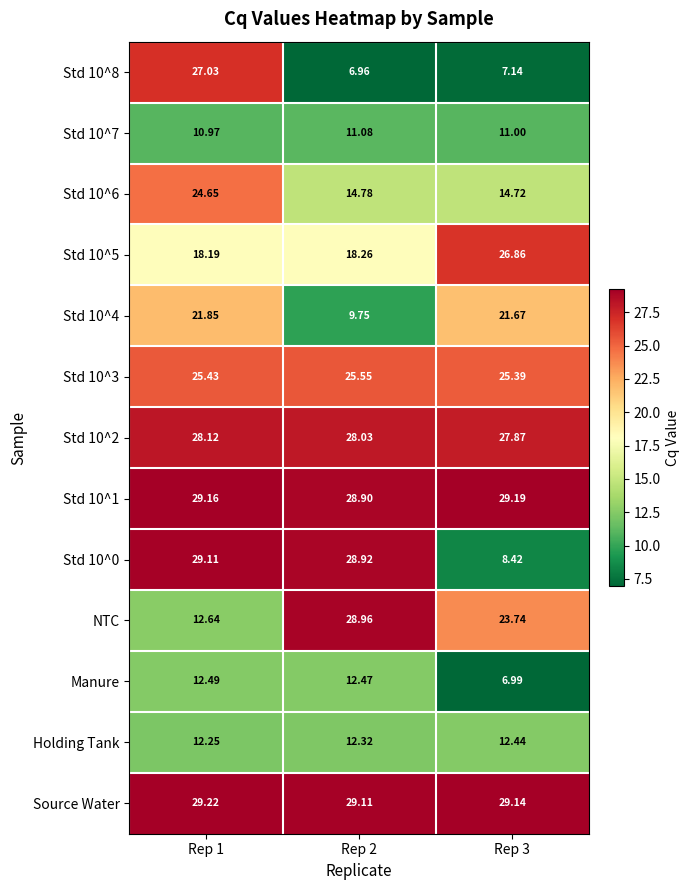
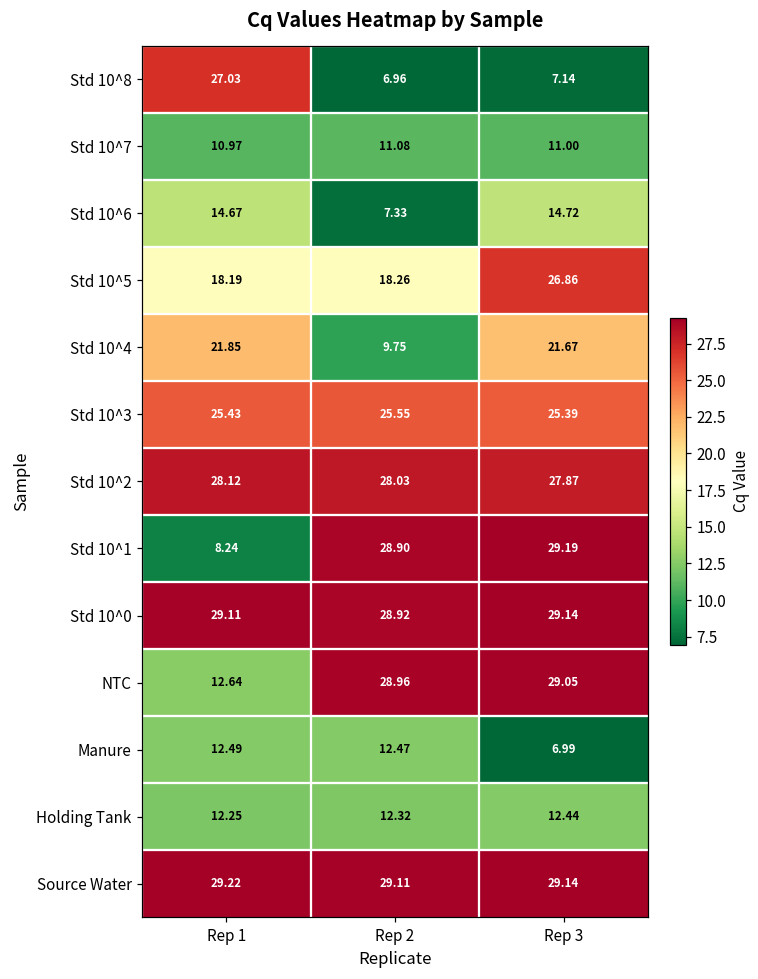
  {
    "Std 10^8": {
      "Rep 1": 27.03,
      "Rep 2": 6.96,
      "Rep 3": 7.14
    },
    "Std 10^7": {
      "Rep 1": 10.97,
      "Rep 2": 11.08,
      "Rep 3": 11.00
    },
    "Std 10^6": {
-     "Rep 1": 24.65,
-     "Rep 2": 14.78,
+     "Rep 1": 14.67,
+     "Rep 2": 7.33,
      "Rep 3": 14.72
    },
    "Std 10^5": {
      "Rep 1": 18.19,
      "Rep 2": 18.26,
      "Rep 3": 26.86
    },
    "Std 10^4": {
      "Rep 1": 21.85,
      "Rep 2": 9.75,
      "Rep 3": 21.67
    },
    "Std 10^3": {
      "Rep 1": 25.43,
      "Rep 2": 25.55,
      "Rep 3": 25.39
    },
    "Std 10^2": {
      "Rep 1": 28.12,
      "Rep 2": 28.03,
      "Rep 3": 27.87
    },
    "Std 10^1": {
-     "Rep 1": 29.16,
+     "Rep 1": 8.24,
      "Rep 2": 28.90,
      "Rep 3": 29.19
    },
    "Std 10^0": {
      "Rep 1": 29.11,
      "Rep 2": 28.92,
-     "Rep 3": 8.42
+     "Rep 3": 29.14
    },
    "NTC": {
      "Rep 1": 12.64,
      "Rep 2": 28.96,
-     "Rep 3": 23.74
+     "Rep 3": 29.05
    },
    "Manure": {
      "Rep 1": 12.49,
      "Rep 2": 12.47,
      "Rep 3": 6.99
    },
    "Holding Tank": {
      "Rep 1": 12.25,
      "Rep 2": 12.32,
      "Rep 3": 12.44
    },
    "Source Water": {
      "Rep 1": 29.22,
      "Rep 2": 29.11,
      "Rep 3": 29.14
    }
  }
